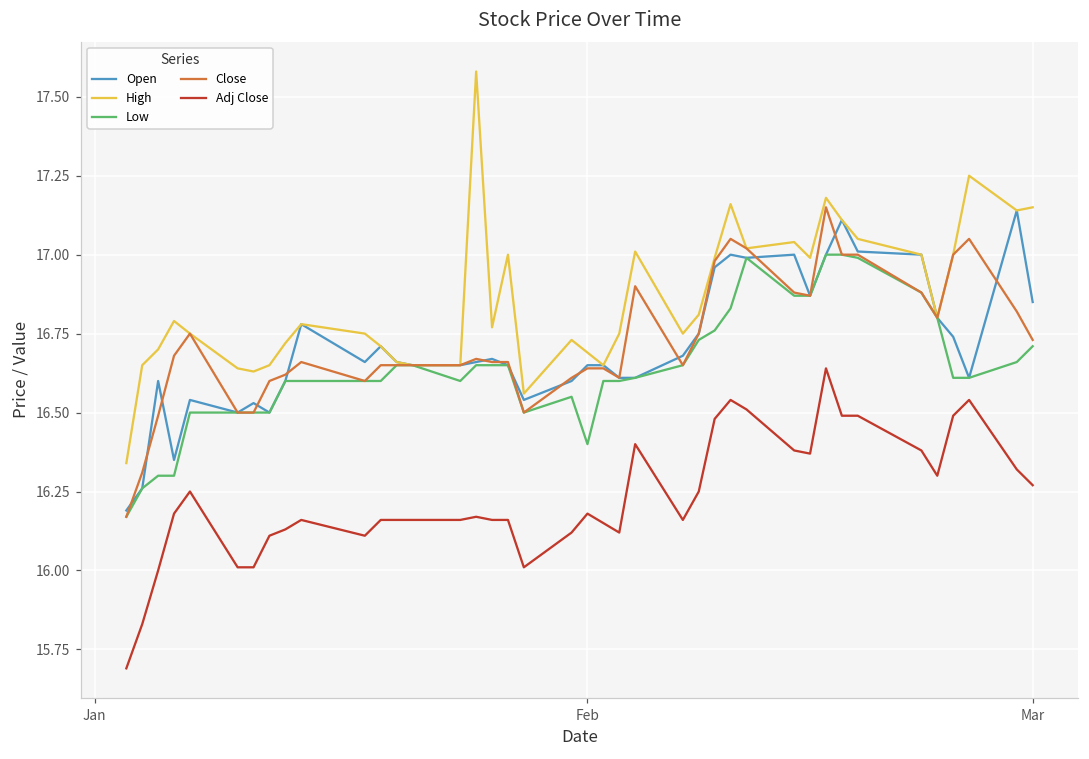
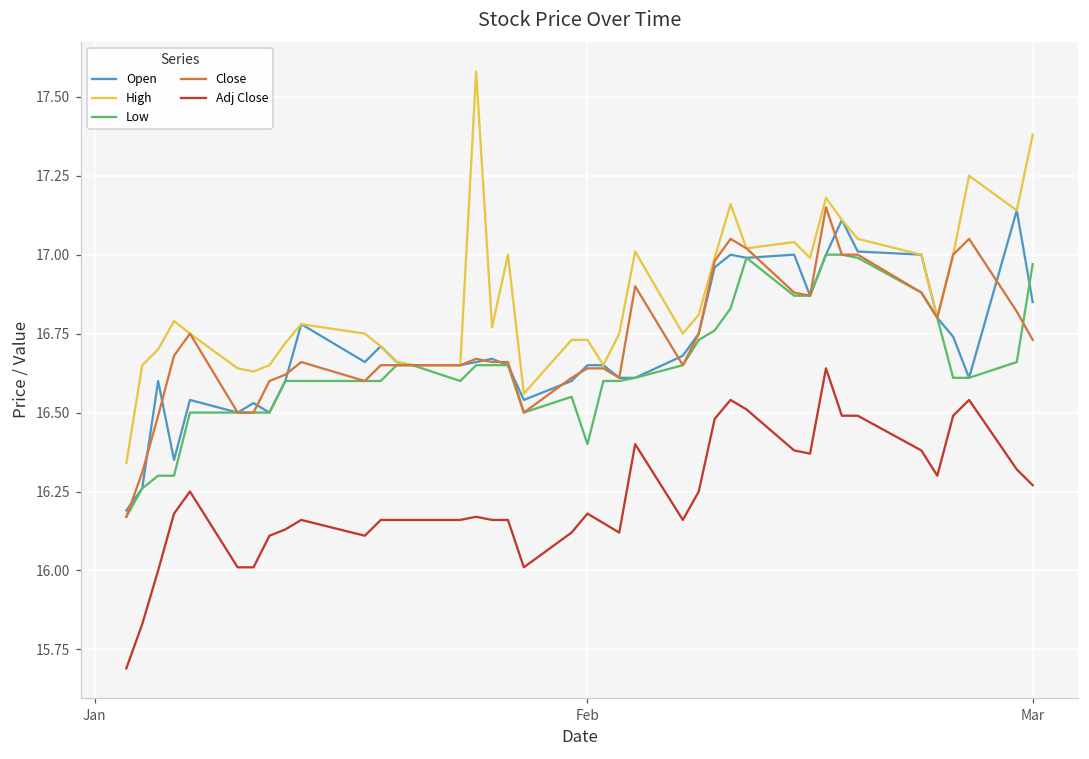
  {
    "Open": {
      "Feb": 16.65,
      "Mar": 16.85
    },
    "High": {
-     "Feb": 16.69,
-     "Mar": 17.15
+     "Feb": 16.73,
+     "Mar": 17.38
    },
    "Low": {
      "Feb": 16.40,
-     "Mar": 16.71
+     "Mar": 16.97
    },
    "Close": {
      "Feb": 16.64,
      "Mar": 16.73
    },
    "Adj Close": {
      "Feb": 16.18,
      "Mar": 16.27
    }
  }
